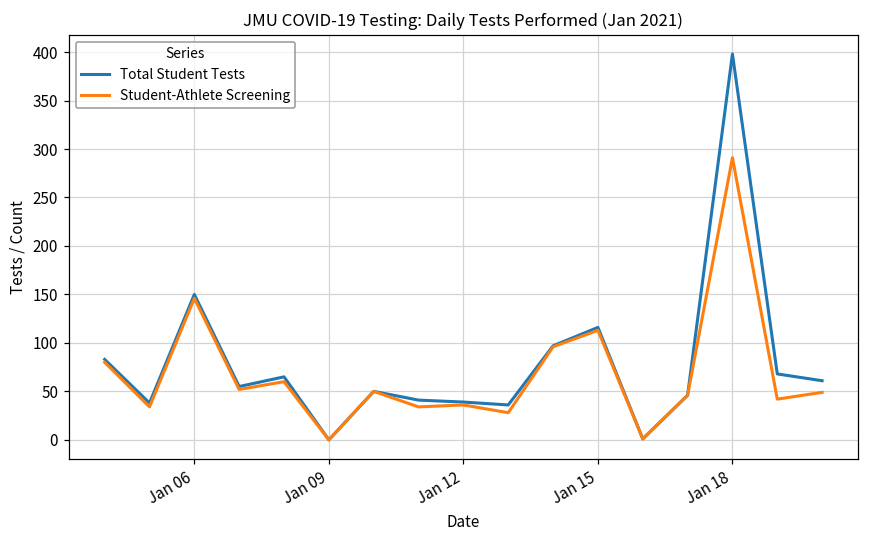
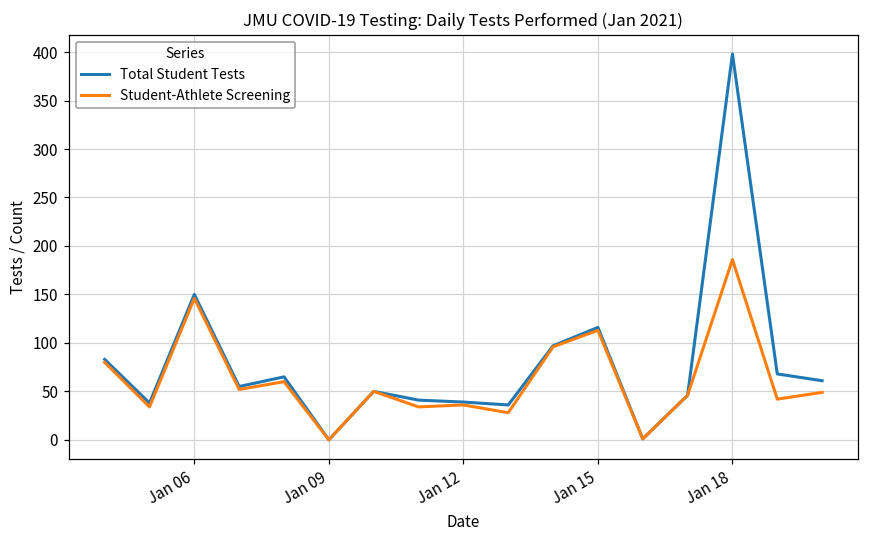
  {
    "Total Student Tests": {
      "Jan 06": 150,
      "Jan 12": 40,
      "Jan 15": 120,
      "Jan 18": 400
    },
    "Student-Athlete Screening": {
      "Jan 06": 150,
      "Jan 12": 40,
      "Jan 15": 110,
-     "Jan 18": 290
+     "Jan 18": 190
    }
  }
